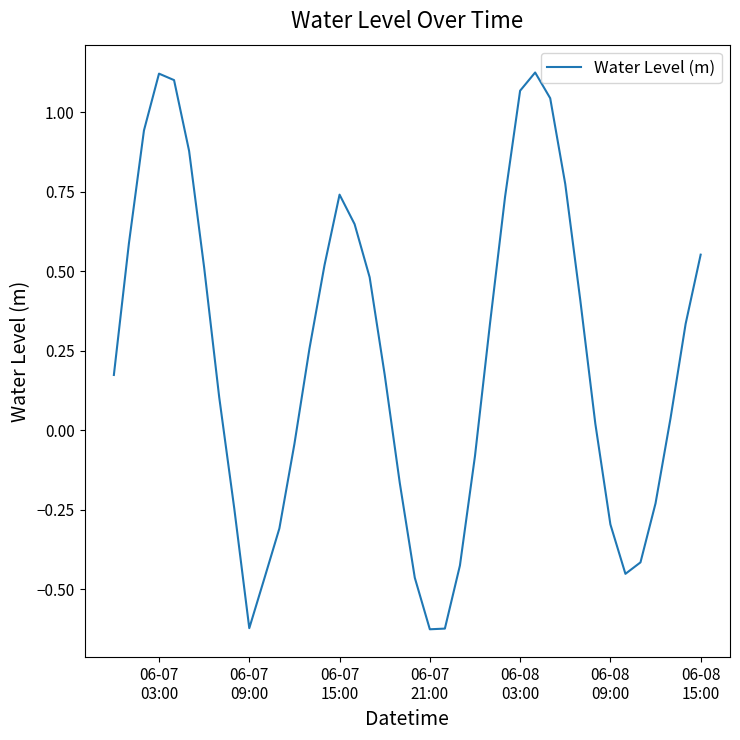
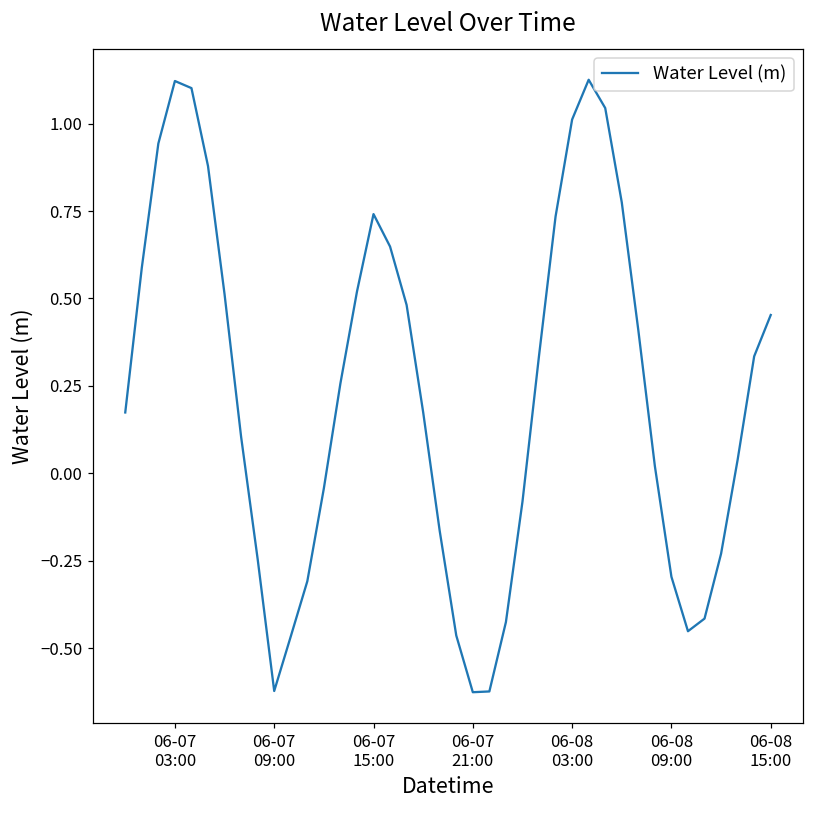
  {
    "06-07 03:00": 1.12,
    "06-07 09:00": -0.62,
    "06-07 15:00": 0.74,
    "06-07 21:00": -0.63,
-   "06-08 03:00": 1.07,
+   "06-08 03:00": 1.01,
    "06-08 09:00": -0.30,
-   "06-08 15:00": 0.55
+   "06-08 15:00": 0.45
  }
